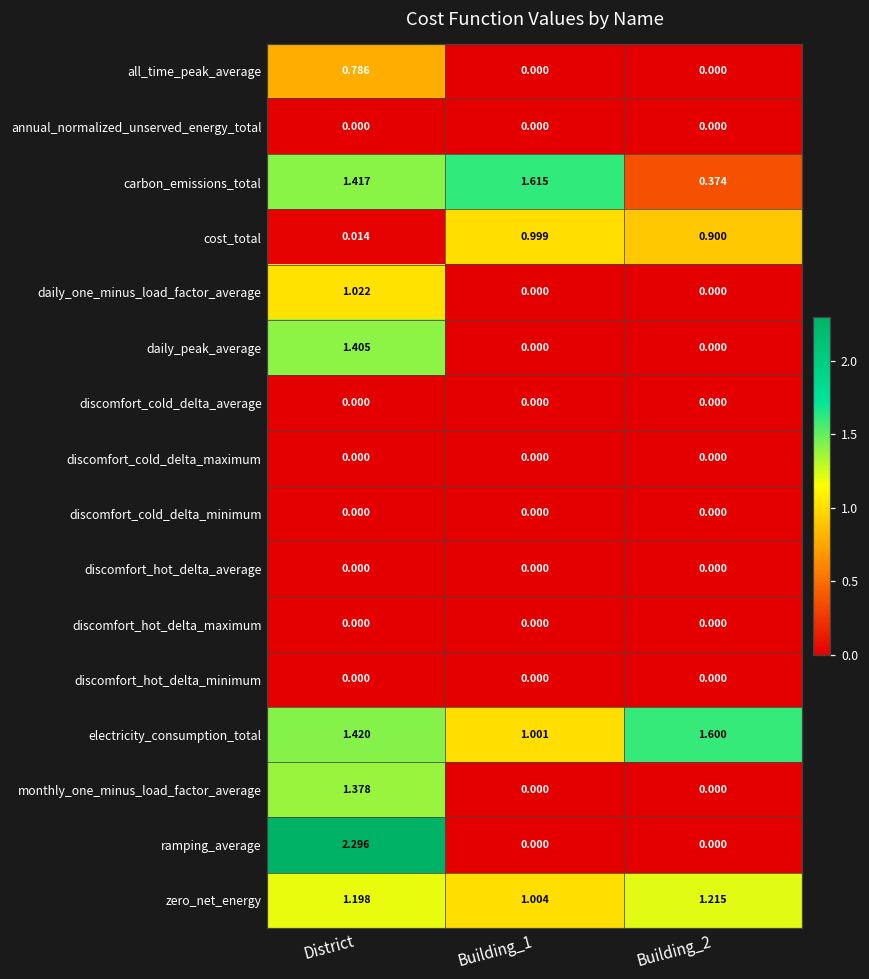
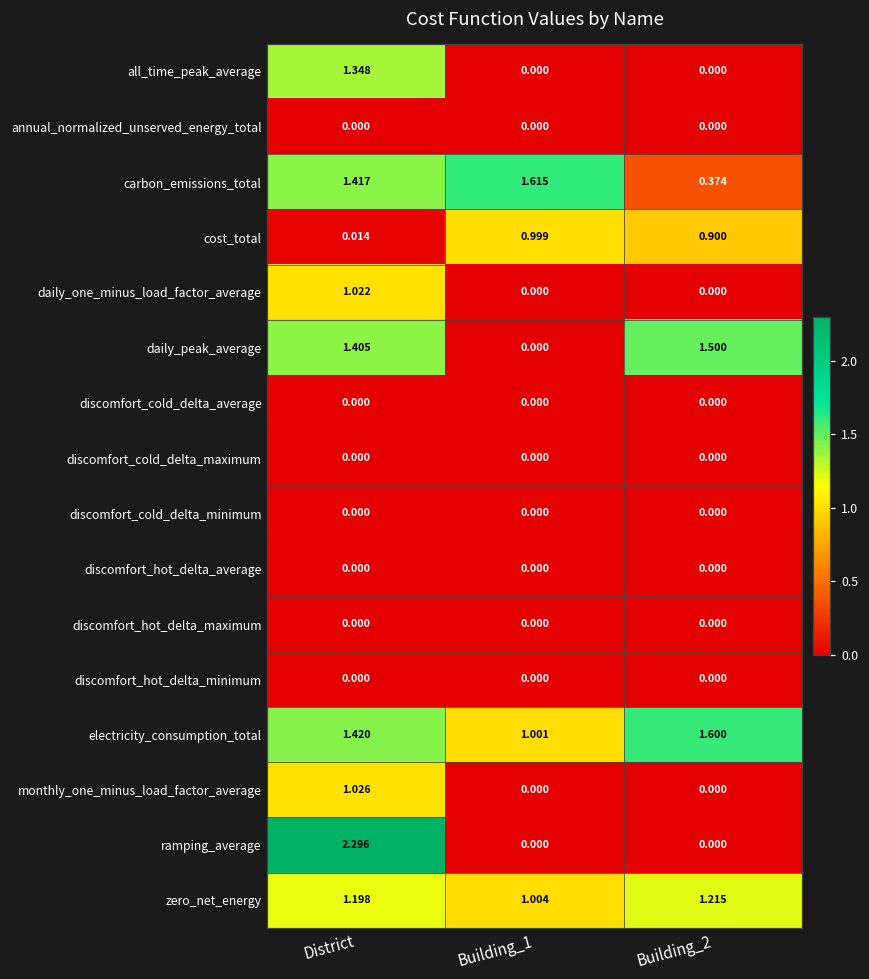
  {
    "all_time_peak_average": {
-     "District": 0.786,
+     "District": 1.348,
      "Building_1": 0.000,
      "Building_2": 0.000
    },
    "annual_normalized_unserved_energy_total": {
      "District": 0.000,
      "Building_1": 0.000,
      "Building_2": 0.000
    },
    "carbon_emissions_total": {
      "District": 1.417,
      "Building_1": 1.615,
      "Building_2": 0.374
    },
    "cost_total": {
      "District": 0.014,
      "Building_1": 0.999,
      "Building_2": 0.900
    },
    "daily_one_minus_load_factor_average": {
      "District": 1.022,
      "Building_1": 0.000,
      "Building_2": 0.000
    },
    "daily_peak_average": {
      "District": 1.405,
      "Building_1": 0.000,
-     "Building_2": 0.000
+     "Building_2": 1.500
    },
    "discomfort_cold_delta_average": {
      "District": 0.000,
      "Building_1": 0.000,
      "Building_2": 0.000
    },
    "discomfort_cold_delta_maximum": {
      "District": 0.000,
      "Building_1": 0.000,
      "Building_2": 0.000
    },
    "discomfort_cold_delta_minimum": {
      "District": 0.000,
      "Building_1": 0.000,
      "Building_2": 0.000
    },
    "discomfort_hot_delta_average": {
      "District": 0.000,
      "Building_1": 0.000,
      "Building_2": 0.000
    },
    "discomfort_hot_delta_maximum": {
      "District": 0.000,
      "Building_1": 0.000,
      "Building_2": 0.000
    },
    "discomfort_hot_delta_minimum": {
      "District": 0.000,
      "Building_1": 0.000,
      "Building_2": 0.000
    },
    "electricity_consumption_total": {
      "District": 1.420,
      "Building_1": 1.001,
      "Building_2": 1.600
    },
    "monthly_one_minus_load_factor_average": {
-     "District": 1.378,
+     "District": 1.026,
      "Building_1": 0.000,
      "Building_2": 0.000
    },
    "ramping_average": {
      "District": 2.296,
      "Building_1": 0.000,
      "Building_2": 0.000
    },
    "zero_net_energy": {
      "District": 1.198,
      "Building_1": 1.004,
      "Building_2": 1.215
    }
  }
